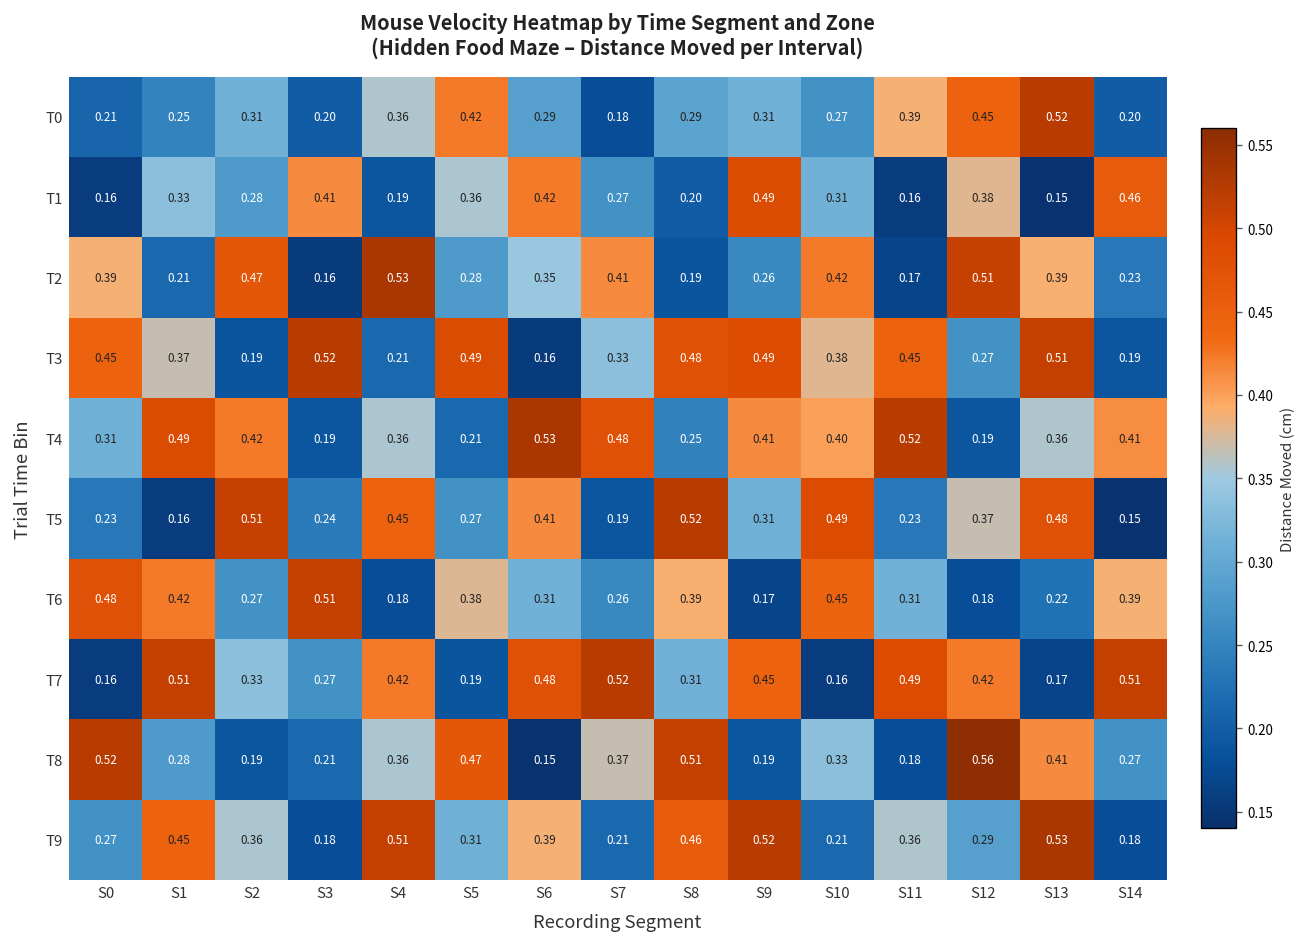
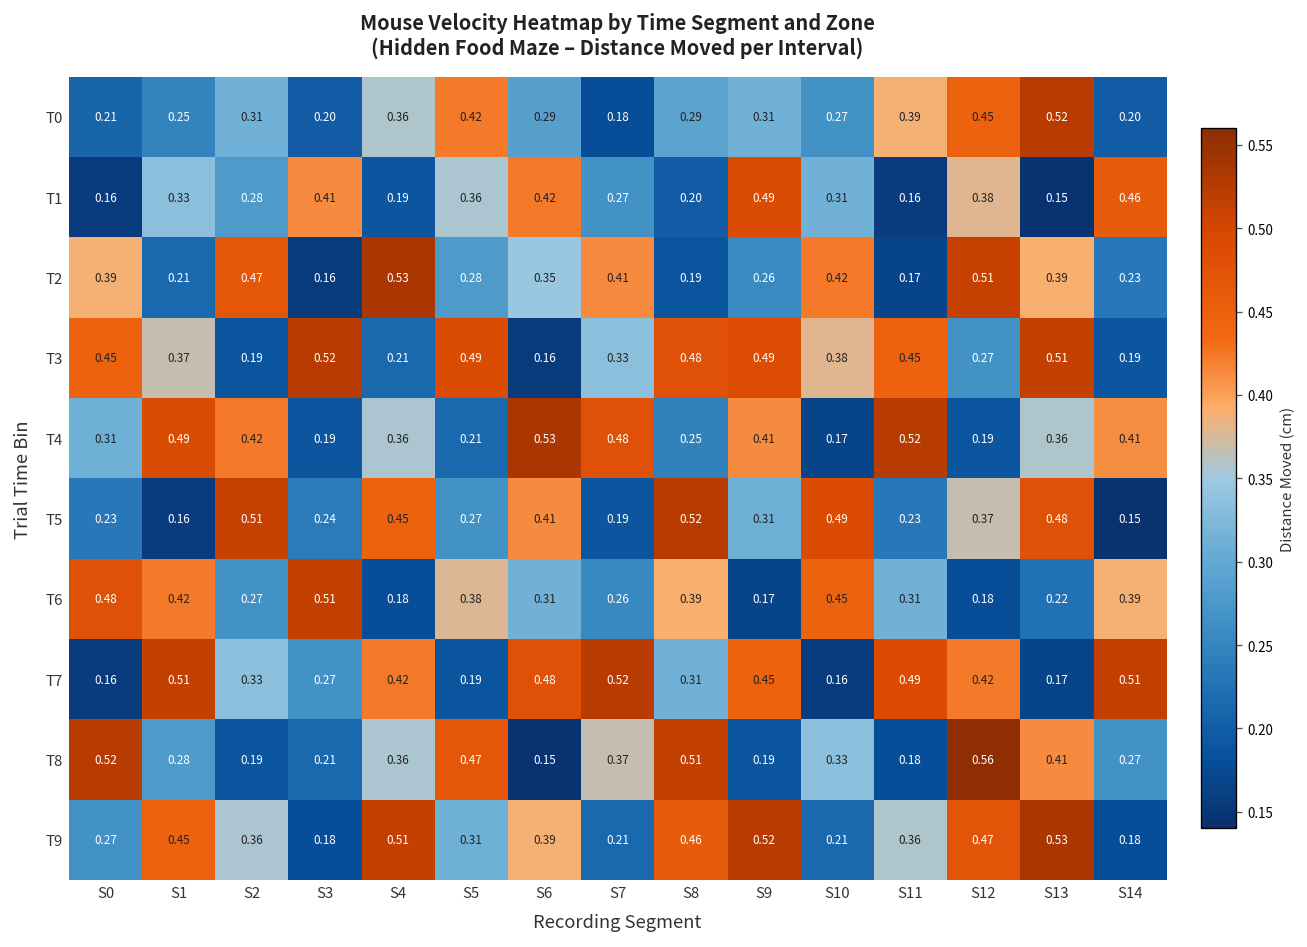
  {
    "T0": {
      "S0": 0.21,
      "S1": 0.25,
      "S2": 0.31,
      "S3": 0.20,
      "S4": 0.36,
      "S5": 0.42,
      "S6": 0.29,
      "S7": 0.18,
      "S8": 0.29,
      "S9": 0.31,
      "S10": 0.27,
      "S11": 0.39,
      "S12": 0.45,
      "S13": 0.52,
      "S14": 0.20
    },
    "T1": {
      "S0": 0.16,
      "S1": 0.33,
      "S2": 0.28,
      "S3": 0.41,
      "S4": 0.19,
      "S5": 0.36,
      "S6": 0.42,
      "S7": 0.27,
      "S8": 0.20,
      "S9": 0.49,
      "S10": 0.31,
      "S11": 0.16,
      "S12": 0.38,
      "S13": 0.15,
      "S14": 0.46
    },
    "T2": {
      "S0": 0.39,
      "S1": 0.21,
      "S2": 0.47,
      "S3": 0.16,
      "S4": 0.53,
      "S5": 0.28,
      "S6": 0.35,
      "S7": 0.41,
      "S8": 0.19,
      "S9": 0.26,
      "S10": 0.42,
      "S11": 0.17,
      "S12": 0.51,
      "S13": 0.39,
      "S14": 0.23
    },
    "T3": {
      "S0": 0.45,
      "S1": 0.37,
      "S2": 0.19,
      "S3": 0.52,
      "S4": 0.21,
      "S5": 0.49,
      "S6": 0.16,
      "S7": 0.33,
      "S8": 0.48,
      "S9": 0.49,
      "S10": 0.38,
      "S11": 0.45,
      "S12": 0.27,
      "S13": 0.51,
      "S14": 0.19
    },
    "T4": {
      "S0": 0.31,
      "S1": 0.49,
      "S2": 0.42,
      "S3": 0.19,
      "S4": 0.36,
      "S5": 0.21,
      "S6": 0.53,
      "S7": 0.48,
      "S8": 0.25,
      "S9": 0.41,
-     "S10": 0.40,
+     "S10": 0.17,
      "S11": 0.52,
      "S12": 0.19,
      "S13": 0.36,
      "S14": 0.41
    },
    "T5": {
      "S0": 0.23,
      "S1": 0.16,
      "S2": 0.51,
      "S3": 0.24,
      "S4": 0.45,
      "S5": 0.27,
      "S6": 0.41,
      "S7": 0.19,
      "S8": 0.52,
      "S9": 0.31,
      "S10": 0.49,
      "S11": 0.23,
      "S12": 0.37,
      "S13": 0.48,
      "S14": 0.15
    },
    "T6": {
      "S0": 0.48,
      "S1": 0.42,
      "S2": 0.27,
      "S3": 0.51,
      "S4": 0.18,
      "S5": 0.38,
      "S6": 0.31,
      "S7": 0.26,
      "S8": 0.39,
      "S9": 0.17,
      "S10": 0.45,
      "S11": 0.31,
      "S12": 0.18,
      "S13": 0.22,
      "S14": 0.39
    },
    "T7": {
      "S0": 0.16,
      "S1": 0.51,
      "S2": 0.33,
      "S3": 0.27,
      "S4": 0.42,
      "S5": 0.19,
      "S6": 0.48,
      "S7": 0.52,
      "S8": 0.31,
      "S9": 0.45,
      "S10": 0.16,
      "S11": 0.49,
      "S12": 0.42,
      "S13": 0.17,
      "S14": 0.51
    },
    "T8": {
      "S0": 0.52,
      "S1": 0.28,
      "S2": 0.19,
      "S3": 0.21,
      "S4": 0.36,
      "S5": 0.47,
      "S6": 0.15,
      "S7": 0.37,
      "S8": 0.51,
      "S9": 0.19,
      "S10": 0.33,
      "S11": 0.18,
      "S12": 0.56,
      "S13": 0.41,
      "S14": 0.27
    },
    "T9": {
      "S0": 0.27,
      "S1": 0.45,
      "S2": 0.36,
      "S3": 0.18,
      "S4": 0.51,
      "S5": 0.31,
      "S6": 0.39,
      "S7": 0.21,
      "S8": 0.46,
      "S9": 0.52,
      "S10": 0.21,
      "S11": 0.36,
-     "S12": 0.29,
+     "S12": 0.47,
      "S13": 0.53,
      "S14": 0.18
    }
  }
